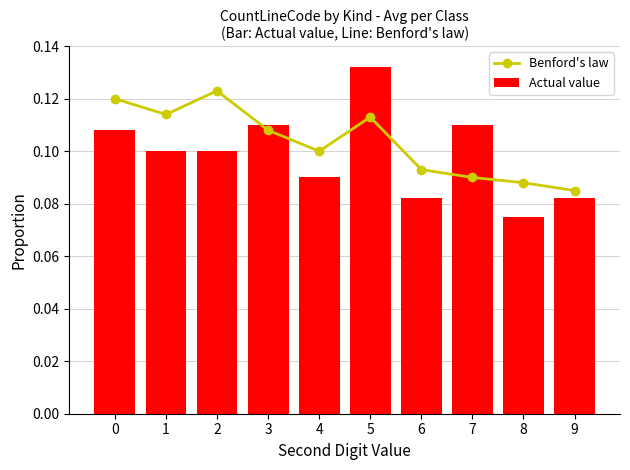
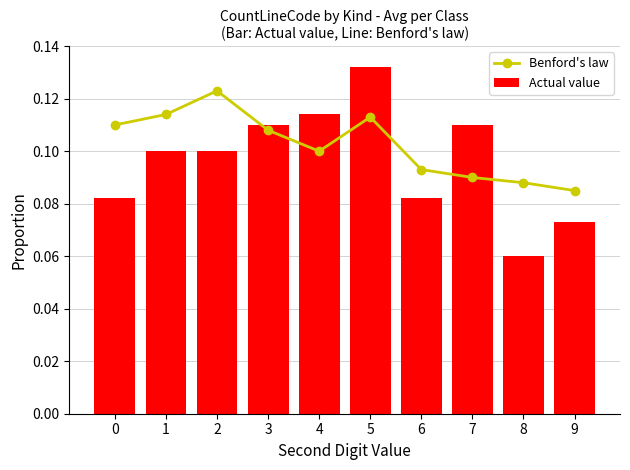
  {
    "Benford's law": {
-     "0": 0.12,
+     "0": 0.11,
      "1": 0.114,
      "2": 0.123,
      "3": 0.108,
      "4": 0.10,
      "5": 0.113,
      "6": 0.093,
      "7": 0.09,
      "8": 0.088,
      "9": 0.085
    },
    "Actual value": {
-     "0": 0.108,
+     "0": 0.082,
      "1": 0.100,
      "2": 0.100,
      "3": 0.110,
-     "4": 0.090,
+     "4": 0.114,
      "5": 0.132,
      "6": 0.082,
      "7": 0.110,
-     "8": 0.075,
-     "9": 0.082
+     "8": 0.060,
+     "9": 0.073
    }
  }
